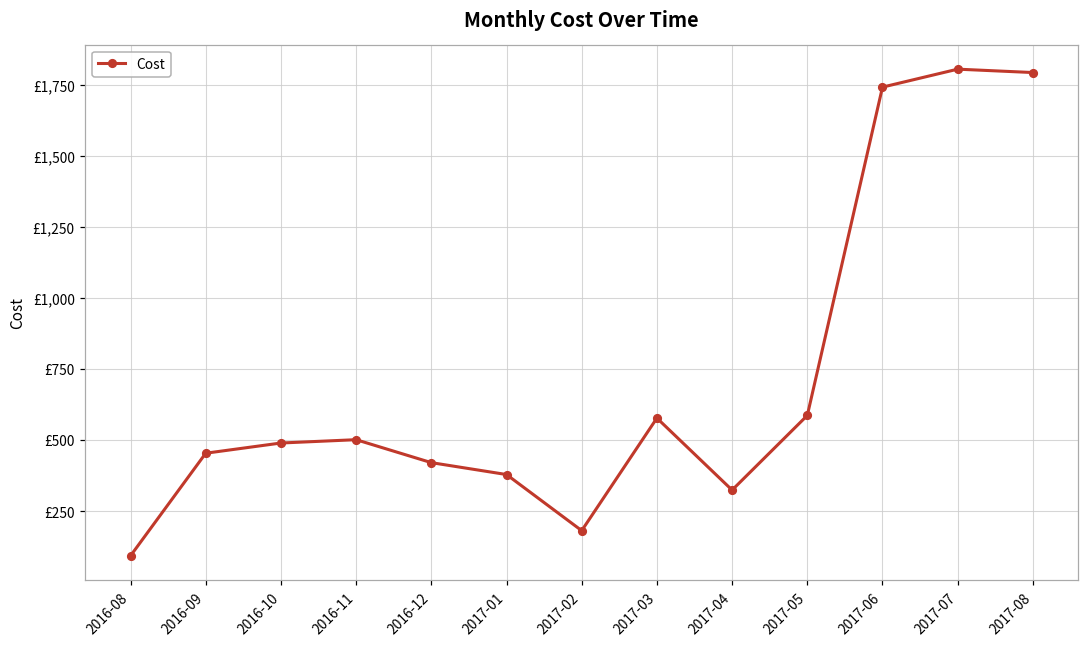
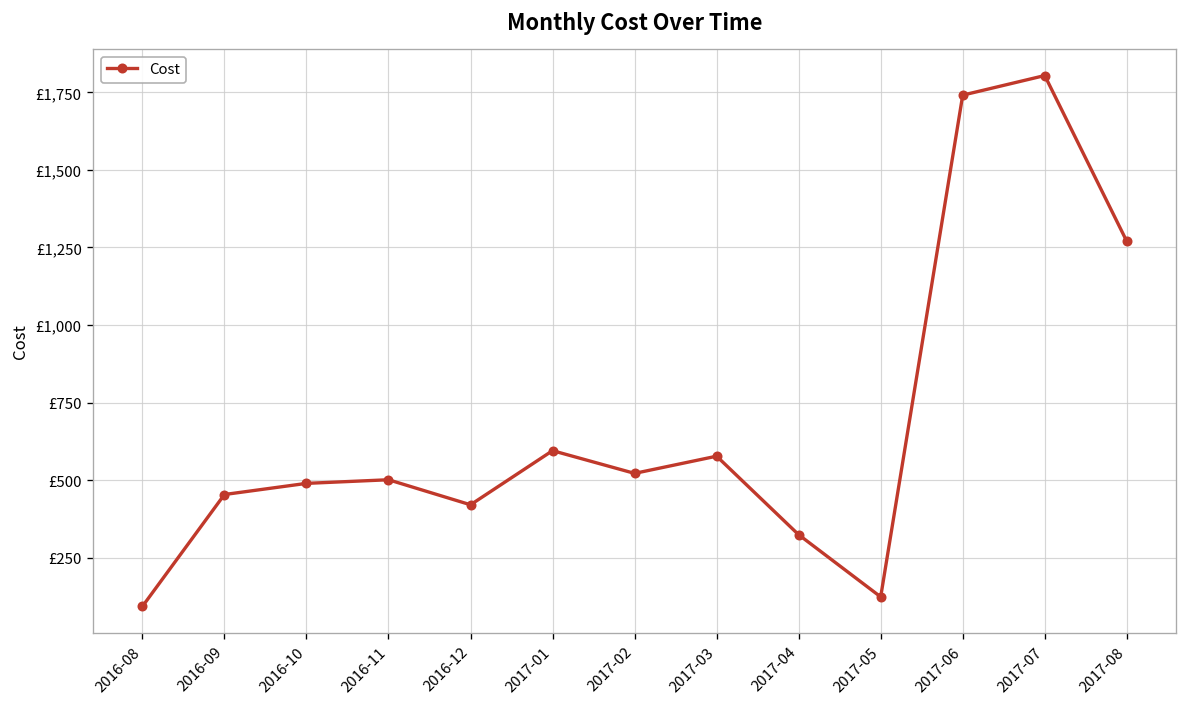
  {
    "2016-08": "£90",
    "2016-09": "£450",
    "2016-10": "£490",
    "2016-11": "£500",
    "2016-12": "£420",
-   "2017-01": "£380",
-   "2017-02": "£180",
+   "2017-01": "£590",
+   "2017-02": "£520",
    "2017-03": "£580",
    "2017-04": "£320",
-   "2017-05": "£590",
+   "2017-05": "£120",
    "2017-06": "£1,740",
    "2017-07": "£1,800",
-   "2017-08": "£1,790"
+   "2017-08": "£1,270"
  }
